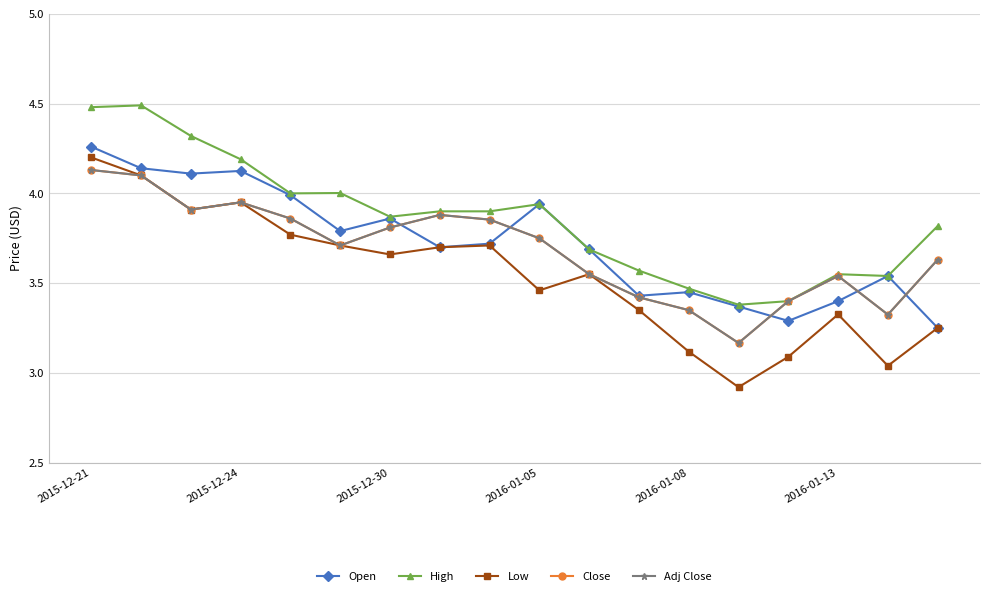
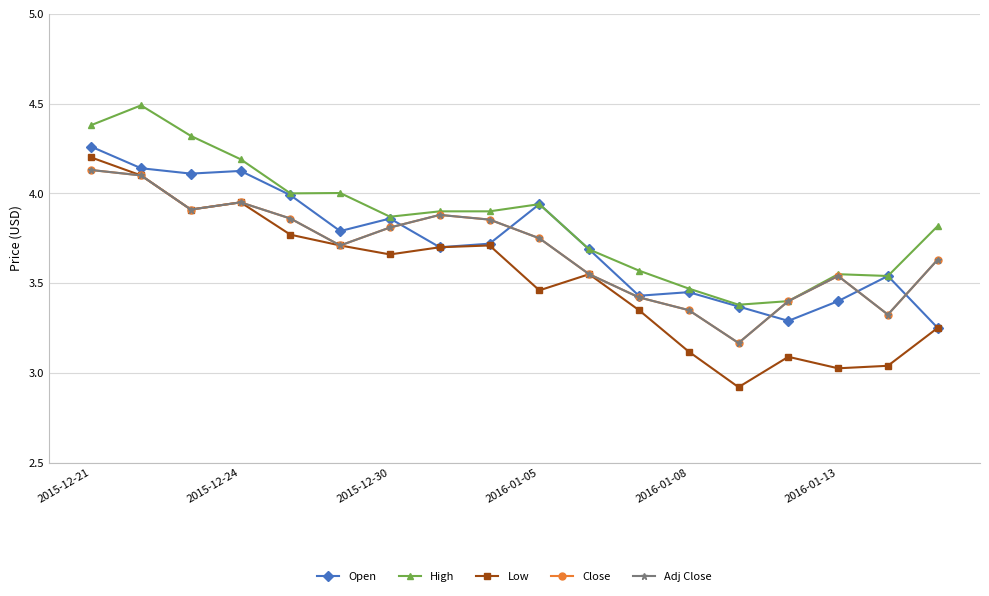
  {
    "Open": {
      "2015-12-21": 4.26,
      "2015-12-24": 4.13,
      "2016-01-08": 3.45,
      "2016-01-13": 3.40
    },
    "High": {
-     "2015-12-21": 4.48,
+     "2015-12-21": 4.38,
      "2015-12-24": 4.19,
      "2016-01-08": 3.47
    },
    "Low": {
      "2015-12-21": 4.20,
      "2015-12-30": 3.66,
      "2016-01-05": 3.46,
      "2016-01-08": 3.12,
-     "2016-01-13": 3.33
+     "2016-01-13": 3.03
    },
    "Adj Close": {
      "2015-12-21": 4.13,
      "2015-12-30": 3.81,
      "2016-01-05": 3.75,
      "2016-01-08": 3.35
    }
  }
